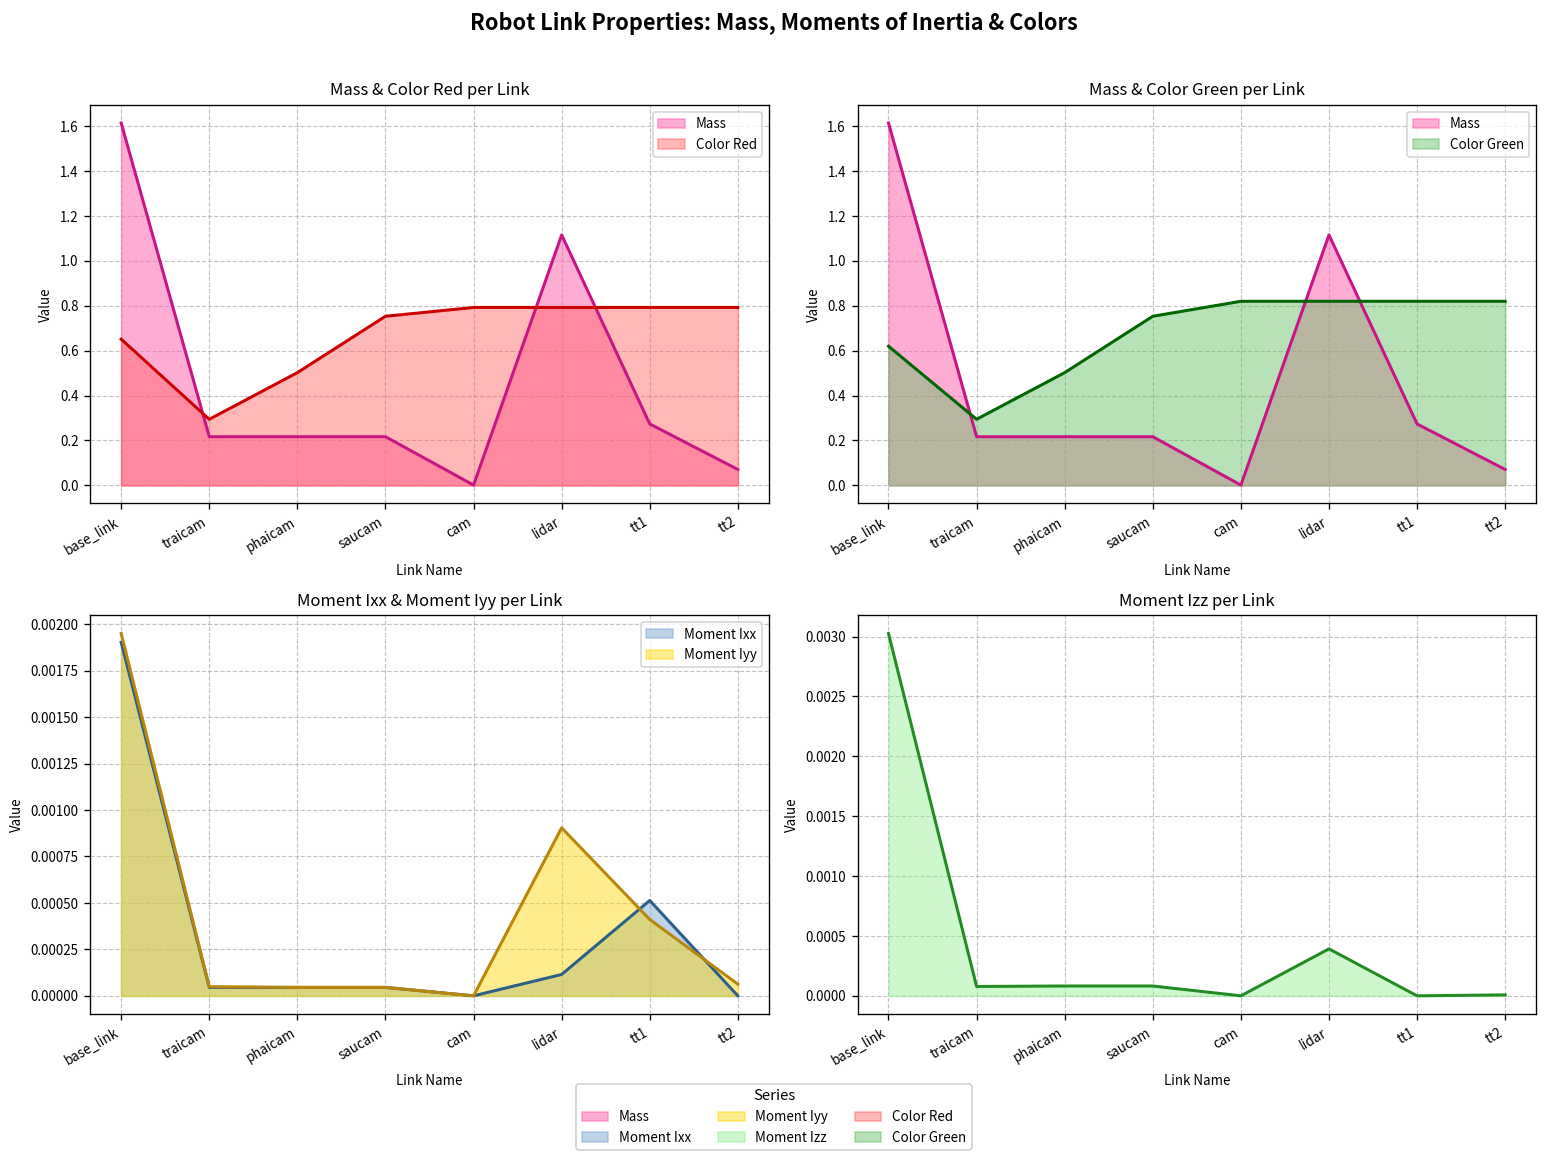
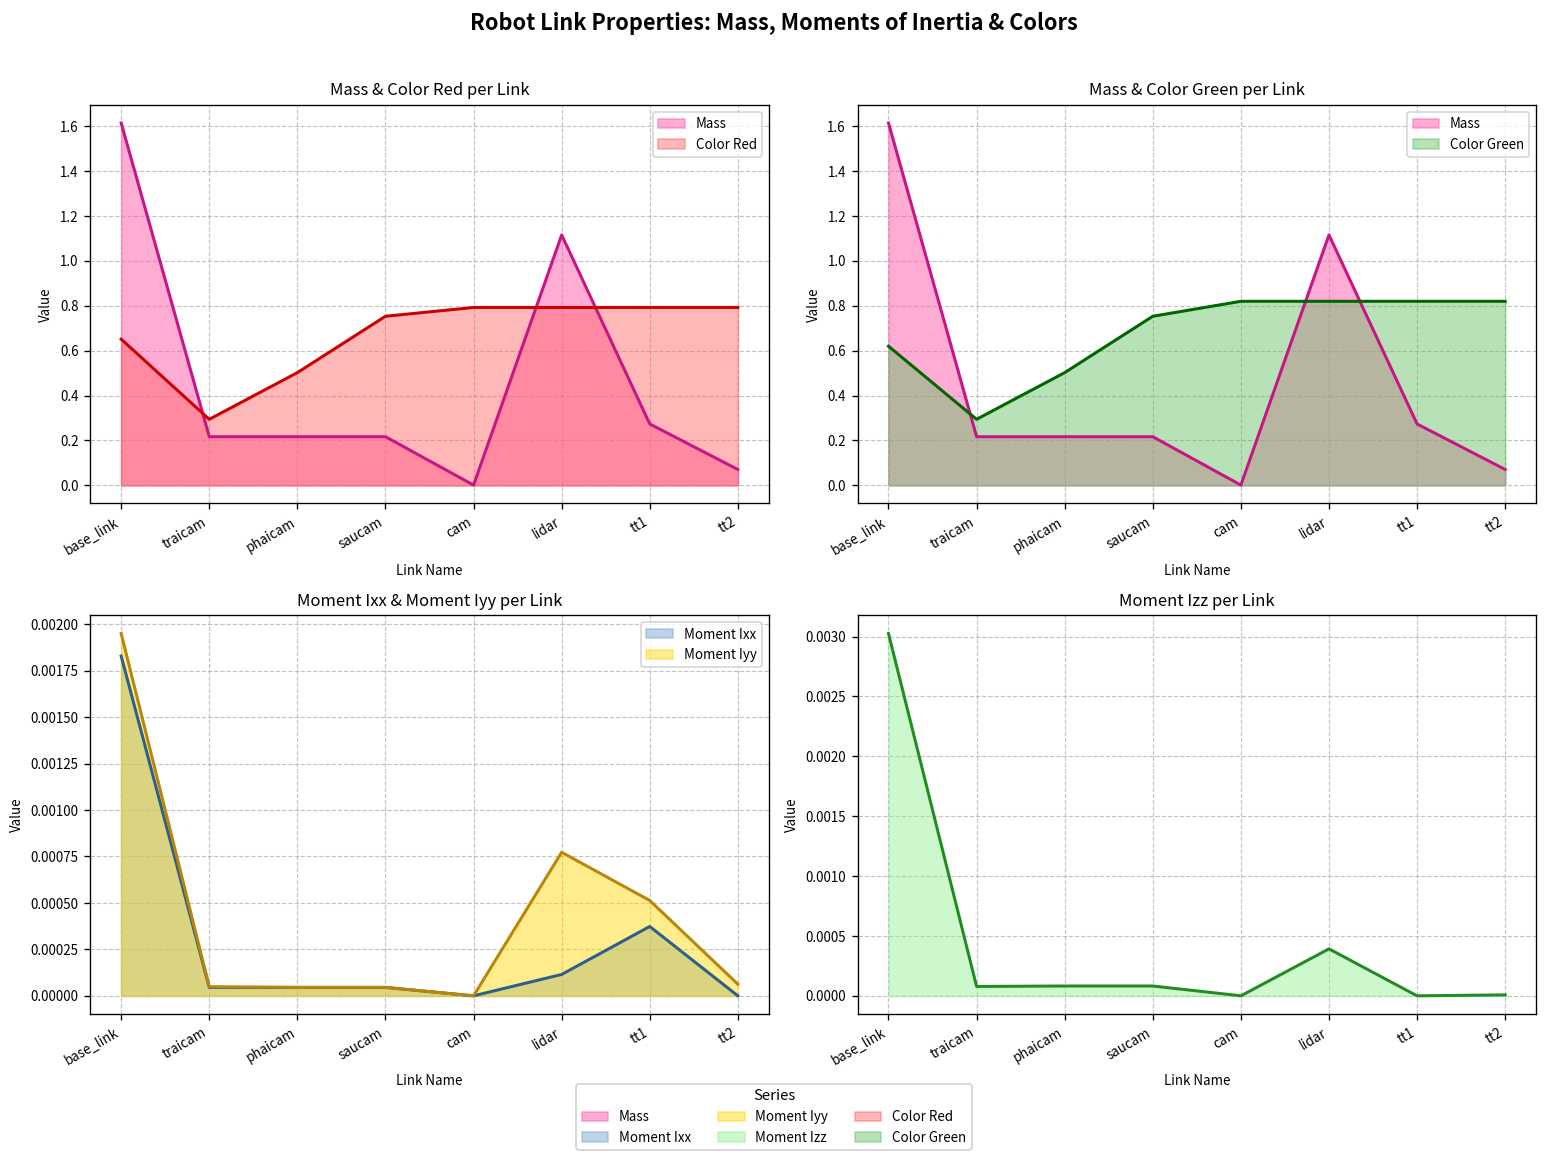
  {
    "Mass & Color Green per Link": {
      "Mass": {
        "base_link": 1.61,
        "traicam": 0.22,
        "phaicam": 0.22,
        "saucam": 0.22,
        "cam": 0.00,
        "lidar": 1.12,
        "tt1": 0.27,
        "tt2": 0.07
      },
      "Color Green": {
        "base_link": 0.62,
        "traicam": 0.29,
        "phaicam": 0.50,
        "saucam": 0.75,
        "cam": 0.82,
        "lidar": 0.82,
        "tt1": 0.82,
        "tt2": 0.82
      }
    },
    "Moment Ixx & Moment Iyy per Link": {
      "Moment Ixx": {
-       "base_link": 0.00190,
+       "base_link": 0.00183,
        "lidar": 0.00012,
-       "tt1": 0.00051,
+       "tt1": 0.00037,
        "tt2": 0.00000
      },
      "Moment Iyy": {
        "base_link": 0.00195,
-       "lidar": 0.00090,
-       "tt1": 0.00041,
+       "lidar": 0.00077,
+       "tt1": 0.00051,
        "tt2": 0.00006
      }
    },
    "Moment Izz per Link": {
      "base_link": 0.0030,
      "traicam": 0.0001,
      "phaicam": 0.0001,
      "saucam": 0.0001,
      "cam": 0.0000,
      "lidar": 0.0004,
      "tt1": 0.0000,
      "tt2": 0.0000
    }
  }
